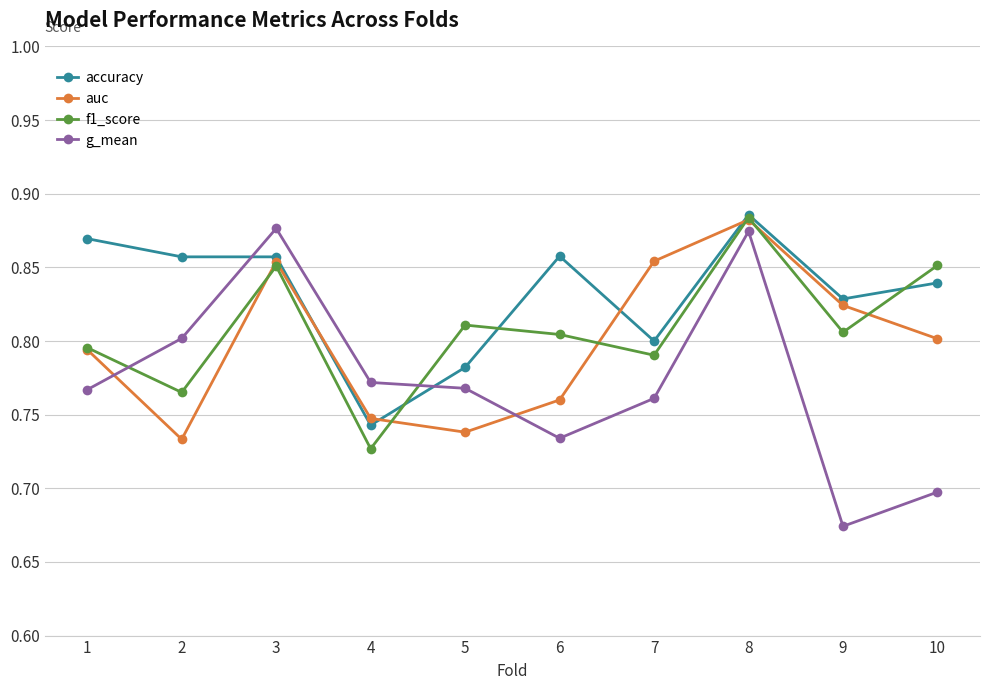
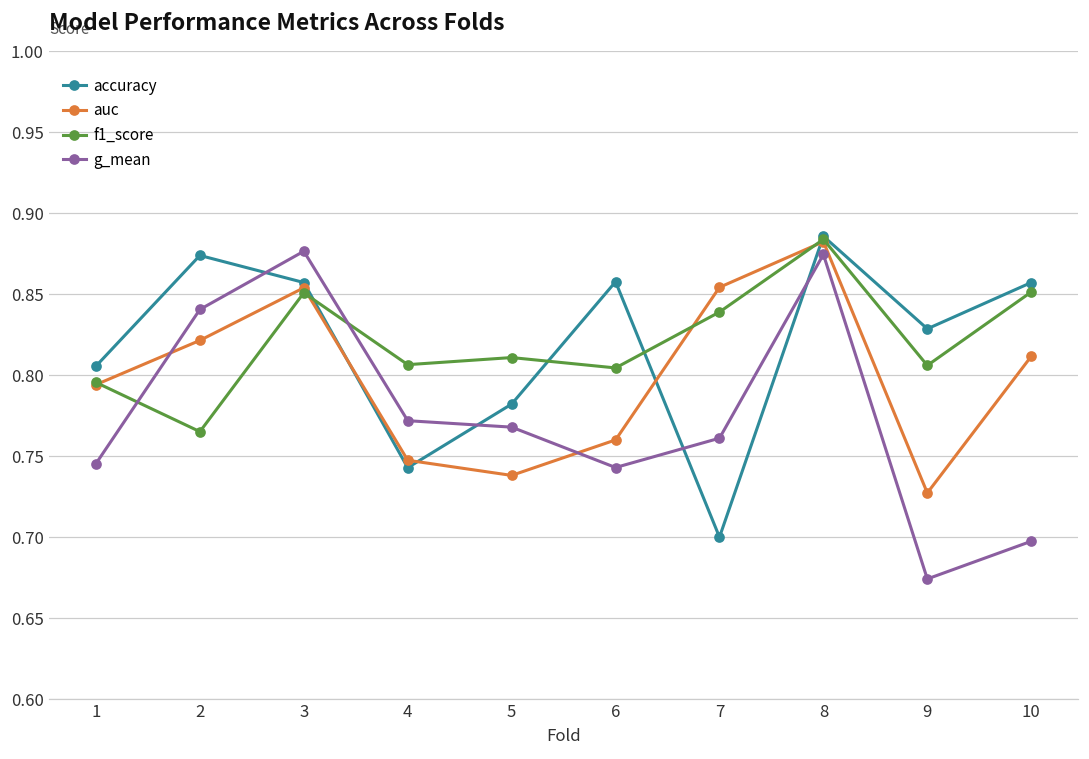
  {
    "accuracy": {
-     "1": 0.869,
-     "2": 0.857,
+     "1": 0.806,
+     "2": 0.874,
      "3": 0.857,
      "4": 0.743,
      "5": 0.782,
      "6": 0.858,
-     "7": 0.8,
+     "7": 0.7,
      "8": 0.886,
      "9": 0.829,
-     "10": 0.839
+     "10": 0.857
    },
    "auc": {
-     "2": 0.733,
+     "2": 0.821,
      "3": 0.854,
      "4": 0.747,
      "5": 0.738,
      "6": 0.760,
      "7": 0.854,
-     "9": 0.824,
-     "10": 0.802
+     "9": 0.727,
+     "10": 0.812
    },
    "f1_score": {
      "2": 0.765,
      "3": 0.851,
-     "4": 0.727,
+     "4": 0.806,
      "5": 0.811,
      "6": 0.804,
-     "7": 0.790,
+     "7": 0.839,
      "9": 0.806,
      "10": 0.851
    },
    "g_mean": {
-     "1": 0.767,
-     "2": 0.802,
+     "1": 0.745,
+     "2": 0.841,
      "3": 0.876,
      "4": 0.772,
      "5": 0.768,
-     "6": 0.734,
+     "6": 0.743,
      "7": 0.761,
      "8": 0.874,
      "9": 0.674,
      "10": 0.697
    }
  }
